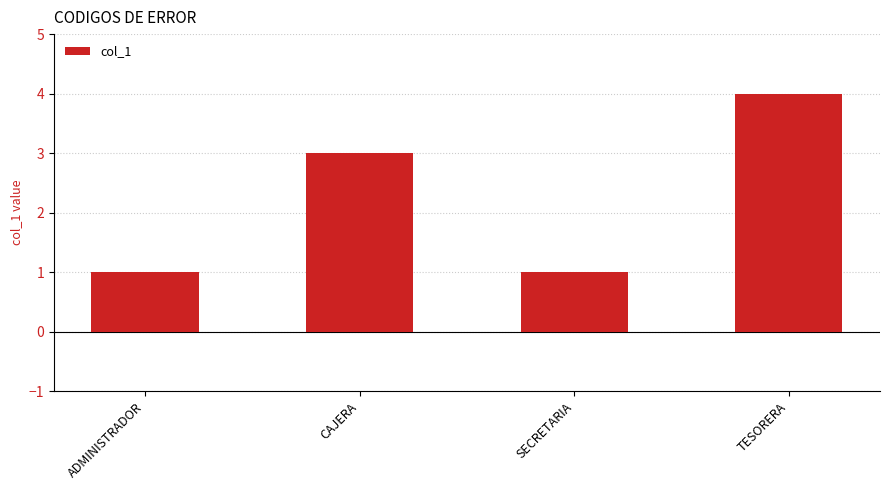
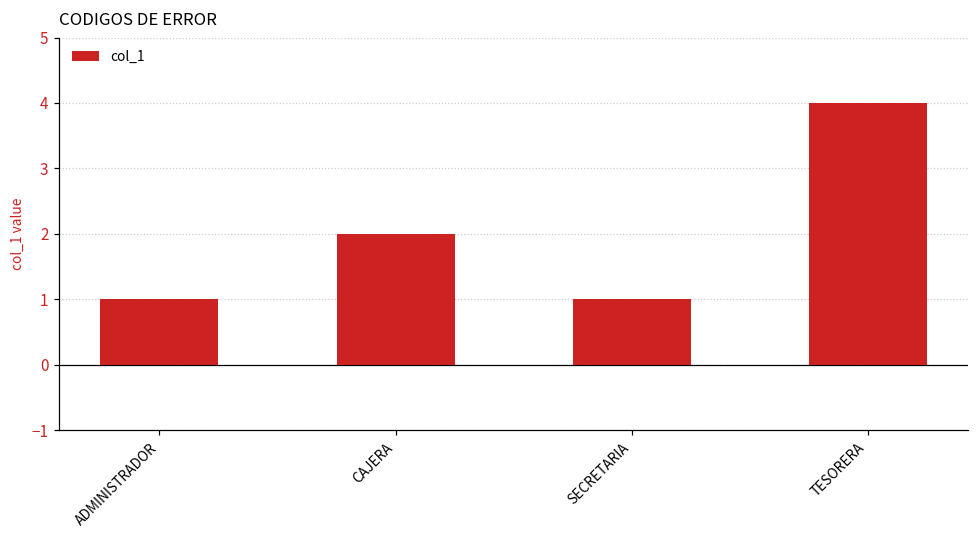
  {
    "ADMINISTRADOR": 1,
-   "CAJERA": 3,
+   "CAJERA": 2,
    "SECRETARIA": 1,
    "TESORERA": 4
  }
